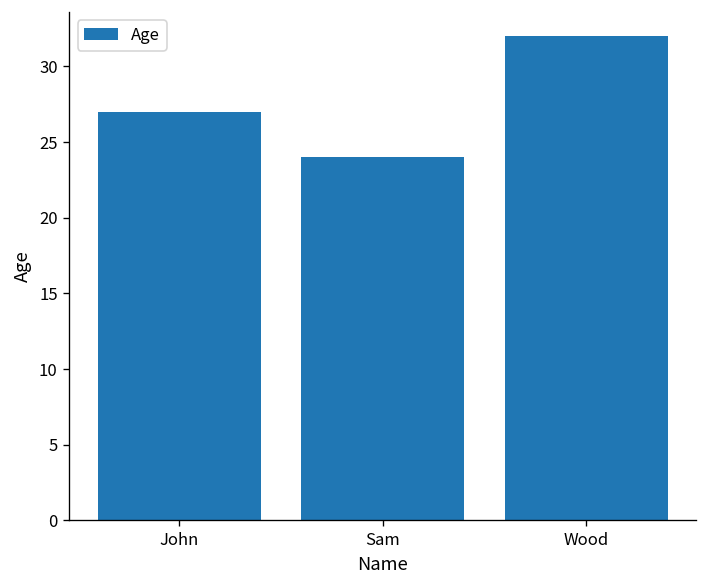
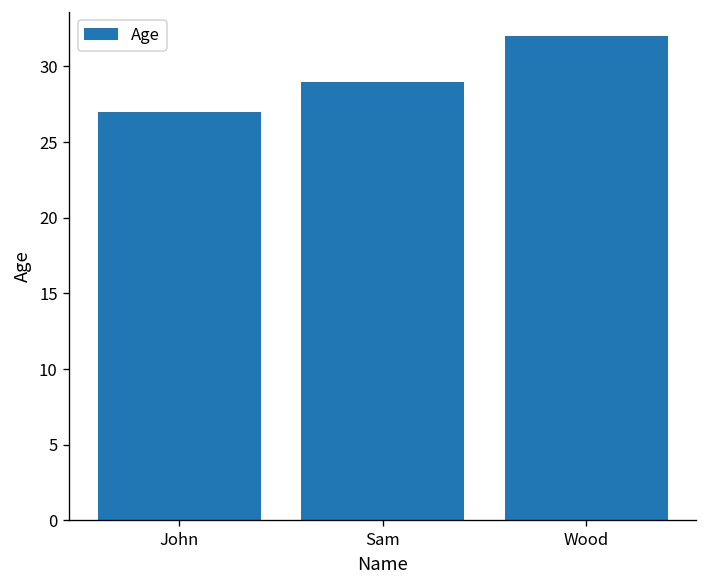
  {
    "John": 27,
-   "Sam": 24,
+   "Sam": 29,
    "Wood": 32
  }
